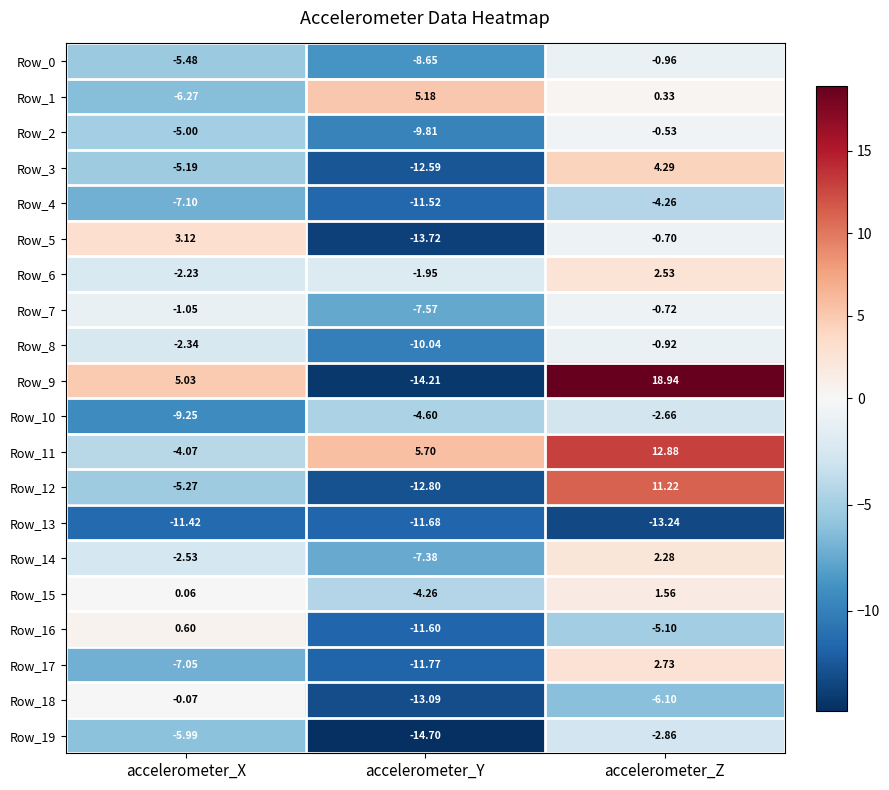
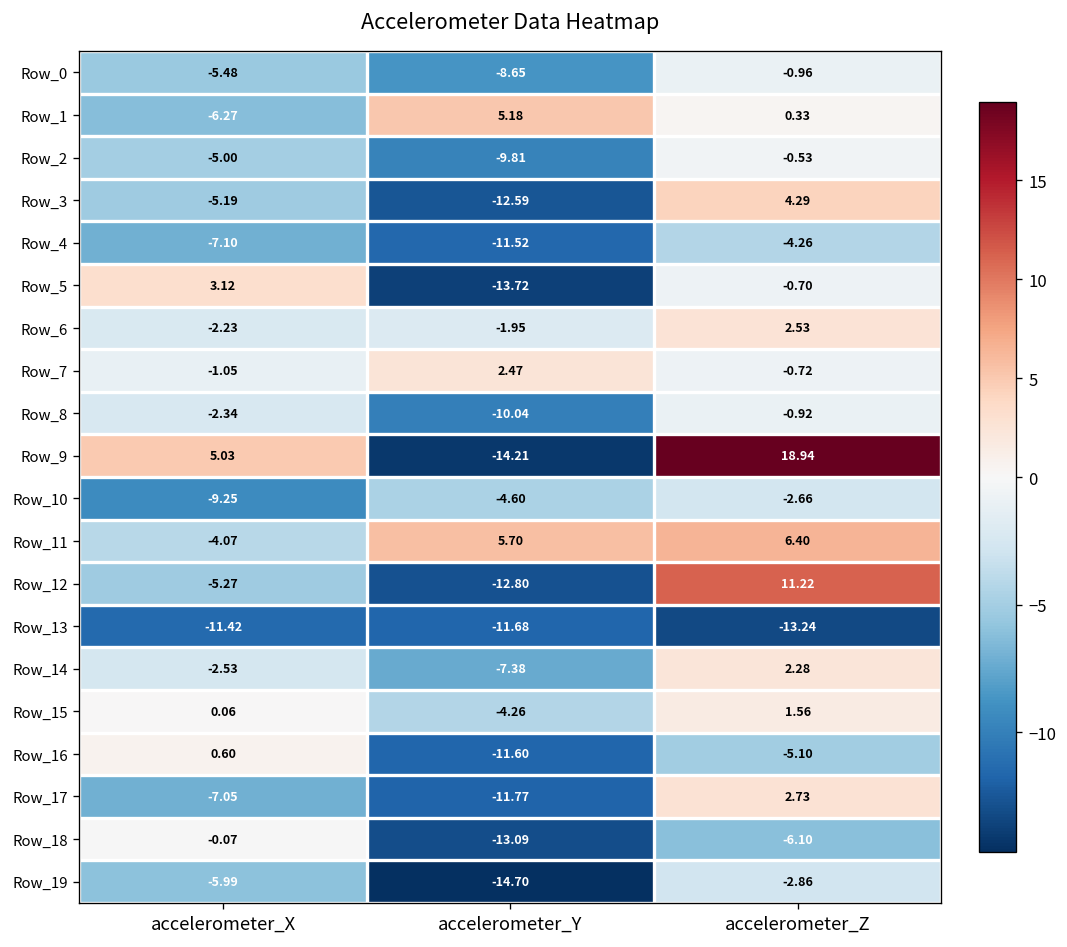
  {
    "Row_0": {
      "accelerometer_X": -5.48,
      "accelerometer_Y": -8.65,
      "accelerometer_Z": -0.96
    },
    "Row_1": {
      "accelerometer_X": -6.27,
      "accelerometer_Y": 5.18,
      "accelerometer_Z": 0.33
    },
    "Row_2": {
      "accelerometer_X": -5.00,
      "accelerometer_Y": -9.81,
      "accelerometer_Z": -0.53
    },
    "Row_3": {
      "accelerometer_X": -5.19,
      "accelerometer_Y": -12.59,
      "accelerometer_Z": 4.29
    },
    "Row_4": {
      "accelerometer_X": -7.10,
      "accelerometer_Y": -11.52,
      "accelerometer_Z": -4.26
    },
    "Row_5": {
      "accelerometer_X": 3.12,
      "accelerometer_Y": -13.72,
      "accelerometer_Z": -0.70
    },
    "Row_6": {
      "accelerometer_X": -2.23,
      "accelerometer_Y": -1.95,
      "accelerometer_Z": 2.53
    },
    "Row_7": {
      "accelerometer_X": -1.05,
-     "accelerometer_Y": -7.57,
+     "accelerometer_Y": 2.47,
      "accelerometer_Z": -0.72
    },
    "Row_8": {
      "accelerometer_X": -2.34,
      "accelerometer_Y": -10.04,
      "accelerometer_Z": -0.92
    },
    "Row_9": {
      "accelerometer_X": 5.03,
      "accelerometer_Y": -14.21,
      "accelerometer_Z": 18.94
    },
    "Row_10": {
      "accelerometer_X": -9.25,
      "accelerometer_Y": -4.60,
      "accelerometer_Z": -2.66
    },
    "Row_11": {
      "accelerometer_X": -4.07,
      "accelerometer_Y": 5.70,
-     "accelerometer_Z": 12.88
+     "accelerometer_Z": 6.40
    },
    "Row_12": {
      "accelerometer_X": -5.27,
      "accelerometer_Y": -12.80,
      "accelerometer_Z": 11.22
    },
    "Row_13": {
      "accelerometer_X": -11.42,
      "accelerometer_Y": -11.68,
      "accelerometer_Z": -13.24
    },
    "Row_14": {
      "accelerometer_X": -2.53,
      "accelerometer_Y": -7.38,
      "accelerometer_Z": 2.28
    },
    "Row_15": {
      "accelerometer_X": 0.06,
      "accelerometer_Y": -4.26,
      "accelerometer_Z": 1.56
    },
    "Row_16": {
      "accelerometer_X": 0.60,
      "accelerometer_Y": -11.60,
      "accelerometer_Z": -5.10
    },
    "Row_17": {
      "accelerometer_X": -7.05,
      "accelerometer_Y": -11.77,
      "accelerometer_Z": 2.73
    },
    "Row_18": {
      "accelerometer_X": -0.07,
      "accelerometer_Y": -13.09,
      "accelerometer_Z": -6.10
    },
    "Row_19": {
      "accelerometer_X": -5.99,
      "accelerometer_Y": -14.70,
      "accelerometer_Z": -2.86
    }
  }
